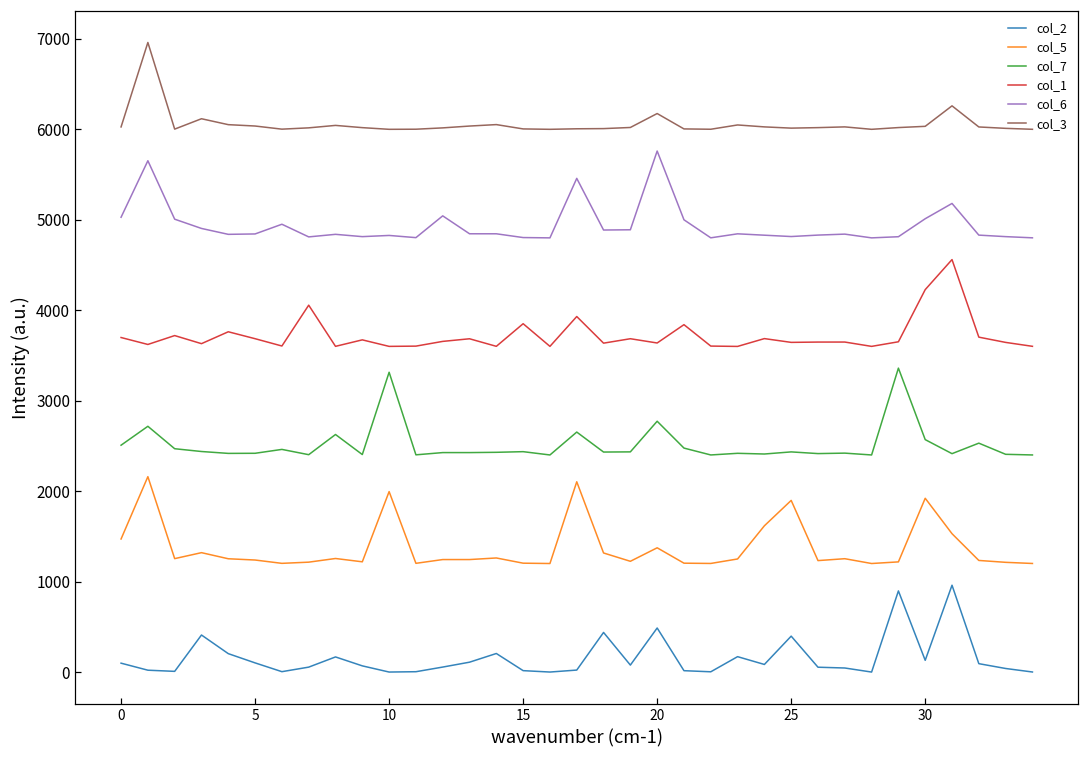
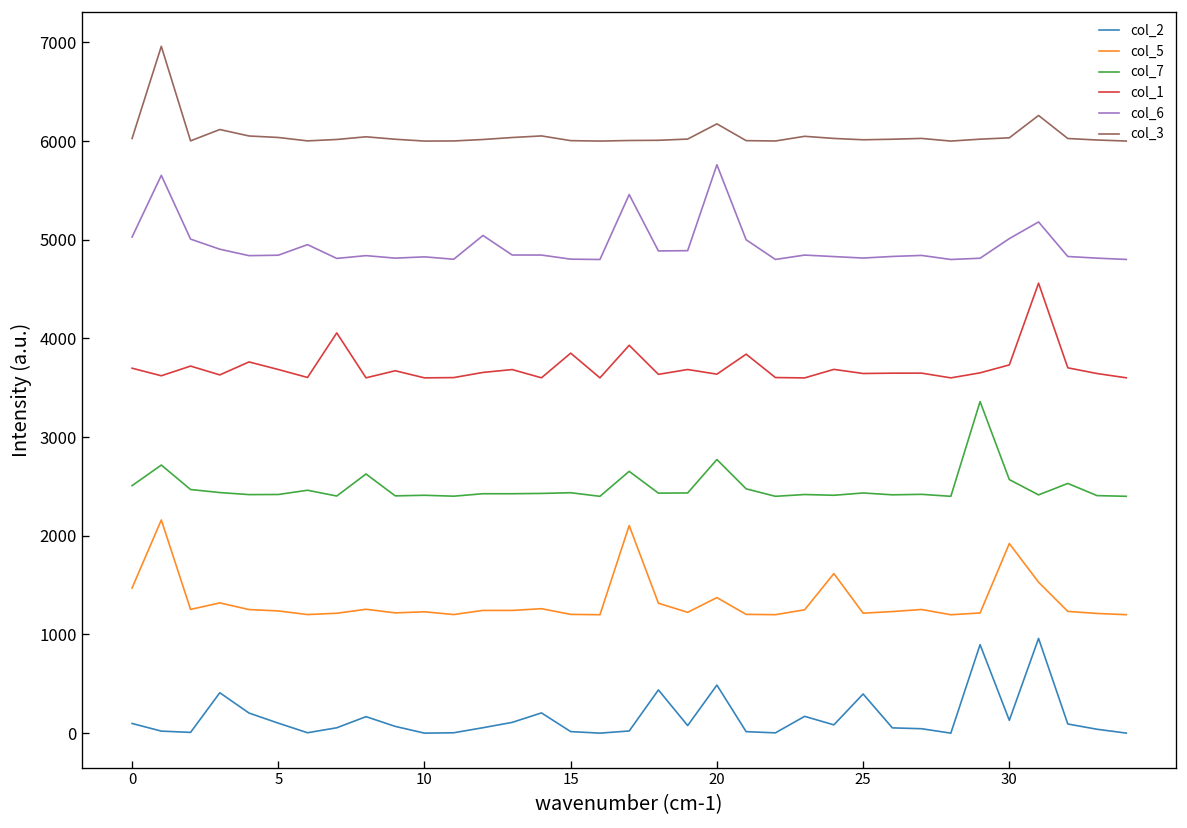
  {
    "col_2": {
      "0": 100,
      "5": 100,
      "10": 0,
      "15": 0,
      "20": 500,
      "25": 400,
      "30": 100
    },
    "col_5": {
      "0": 1500,
      "5": 1200,
-     "10": 2000,
+     "10": 1200,
      "15": 1200,
      "20": 1400,
-     "25": 1900,
+     "25": 1200,
      "30": 1900
    },
    "col_7": {
      "0": 2500,
      "5": 2400,
-     "10": 3300,
+     "10": 2400,
      "15": 2400,
      "20": 2800,
      "25": 2400,
      "30": 2600
    },
    "col_1": {
      "0": 3700,
      "5": 3700,
      "10": 3600,
      "15": 3900,
      "20": 3600,
      "25": 3600,
-     "30": 4200
+     "30": 3700
    },
    "col_6": {
      "0": 5000,
      "5": 4800,
      "10": 4800,
      "15": 4800,
      "20": 5800,
      "25": 4800,
      "30": 5000
    },
    "col_3": {
      "0": 6000,
      "5": 6000,
      "10": 6000,
      "15": 6000,
      "20": 6200,
      "25": 6000,
      "30": 6000
    }
  }
